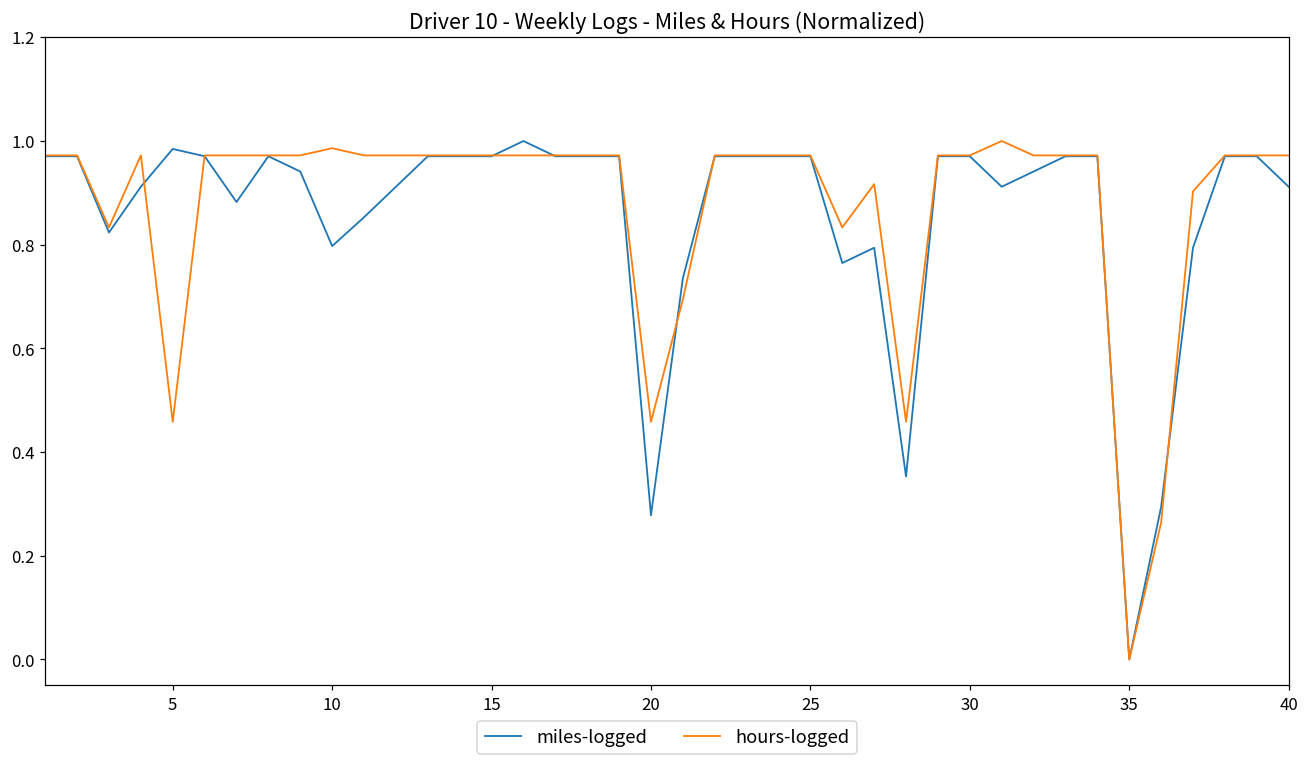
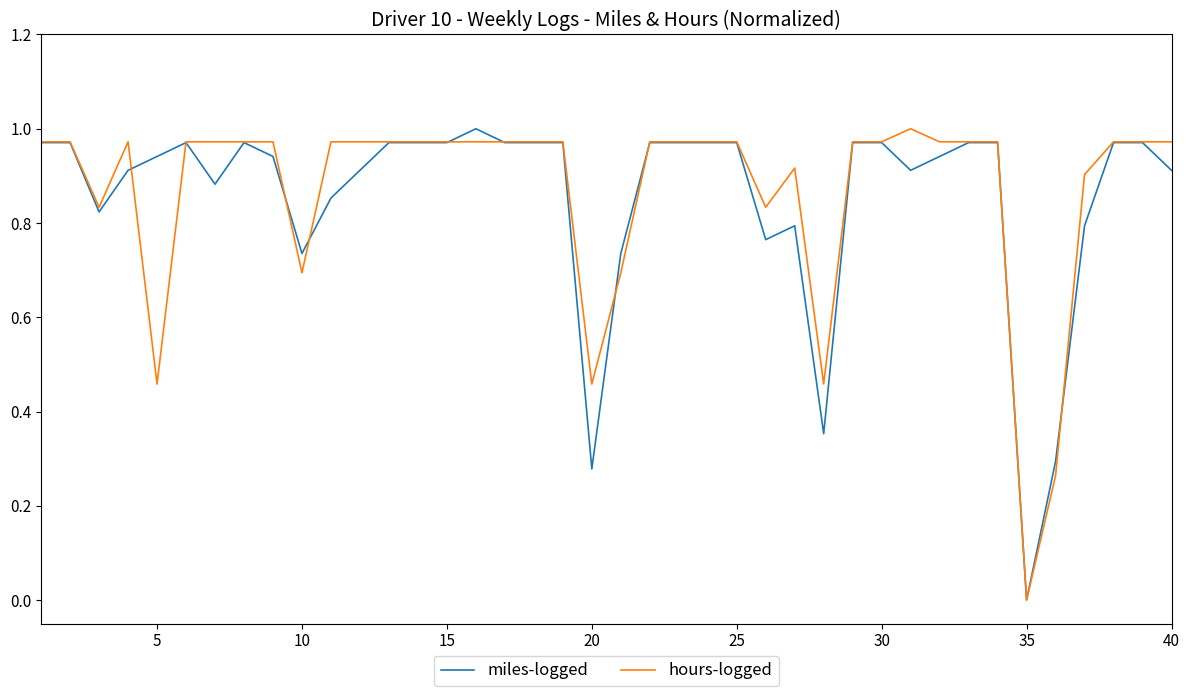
  {
    "miles-logged": {
-     "5": 0.98,
-     "10": 0.80,
+     "5": 0.94,
+     "10": 0.74,
      "20": 0.28,
      "40": 0.91
    },
    "hours-logged": {
      "5": 0.46,
-     "10": 0.99,
+     "10": 0.69,
      "20": 0.46,
      "40": 0.97
    }
  }
